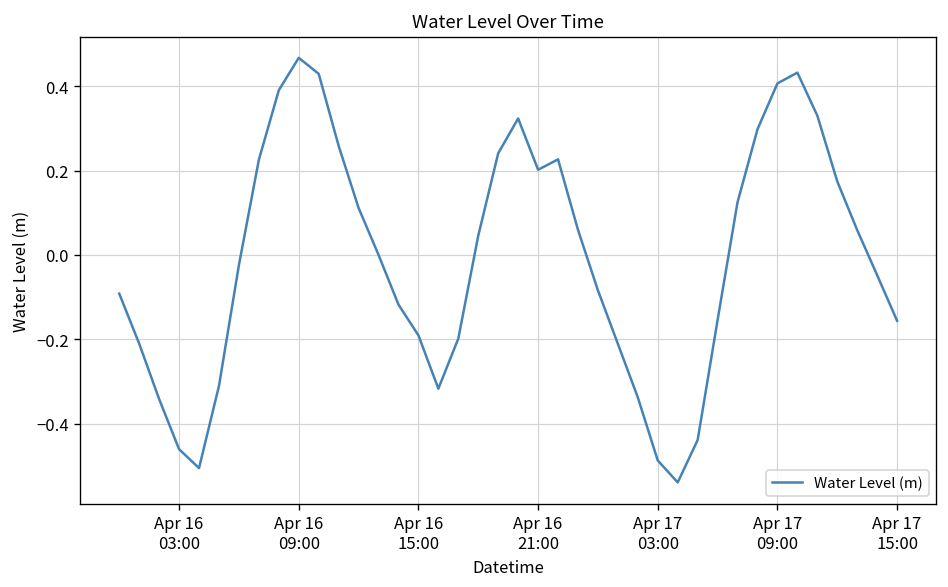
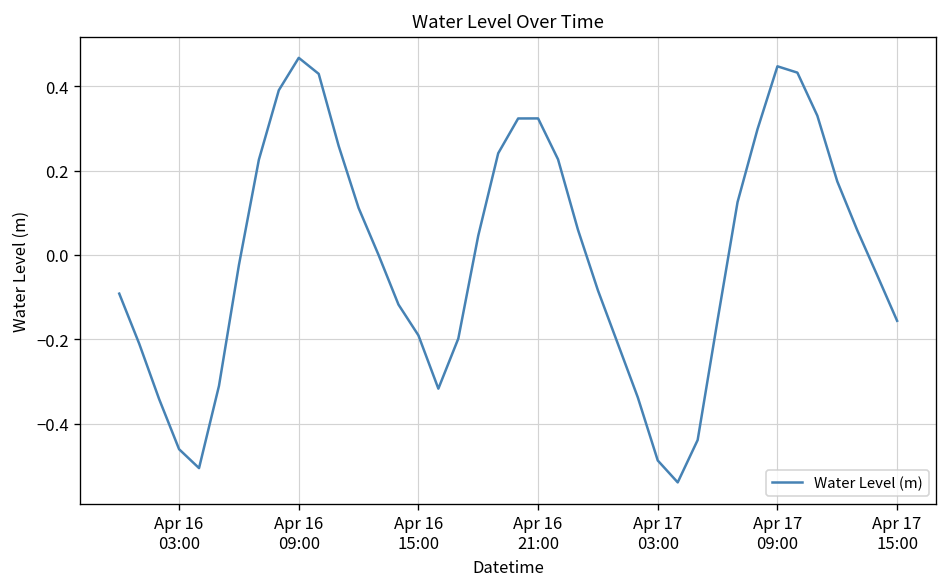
  {
    "Apr 16 03:00": -0.46,
    "Apr 16 09:00": 0.47,
    "Apr 16 15:00": -0.19,
-   "Apr 16 21:00": 0.20,
+   "Apr 16 21:00": 0.32,
    "Apr 17 03:00": -0.49,
-   "Apr 17 09:00": 0.41,
+   "Apr 17 09:00": 0.45,
    "Apr 17 15:00": -0.16
  }
